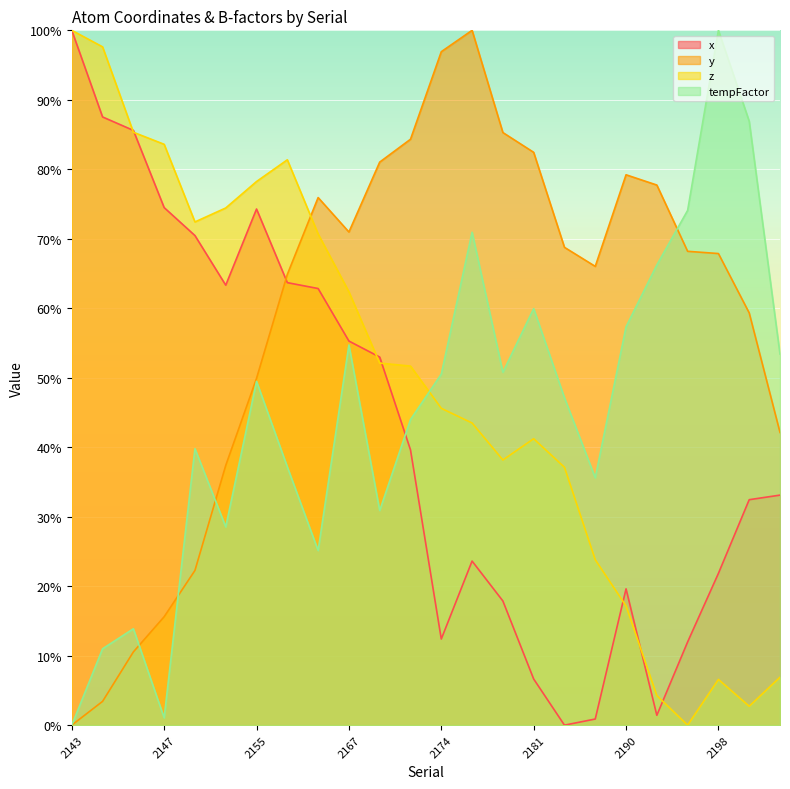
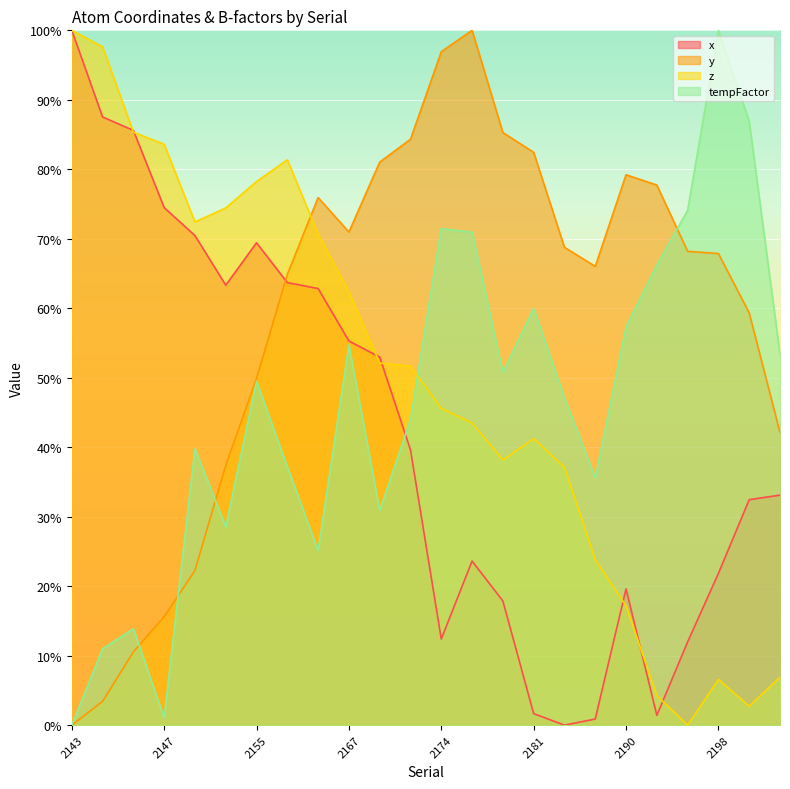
  {
    "x": {
      "2147": "74%",
-     "2155": "74%",
+     "2155": "69%",
      "2167": "55%",
      "2174": "12%",
-     "2181": "7%",
+     "2181": "2%",
      "2190": "20%",
      "2198": "22%"
    },
    "tempFactor": {
      "2147": "1%",
      "2155": "49%",
      "2167": "55%",
-     "2174": "51%",
+     "2174": "71%",
      "2181": "60%",
      "2190": "57%",
      "2198": "100%"
    }
  }
